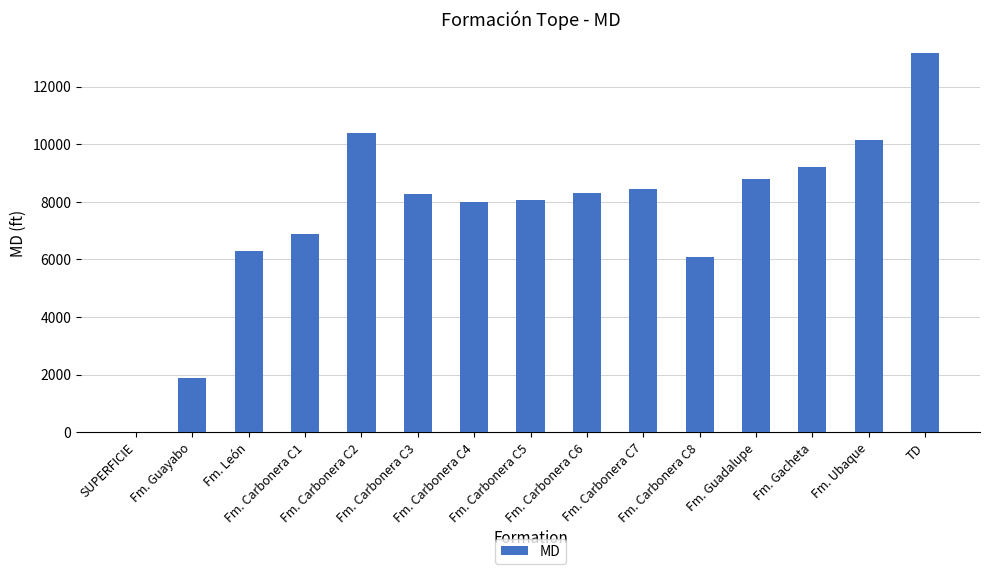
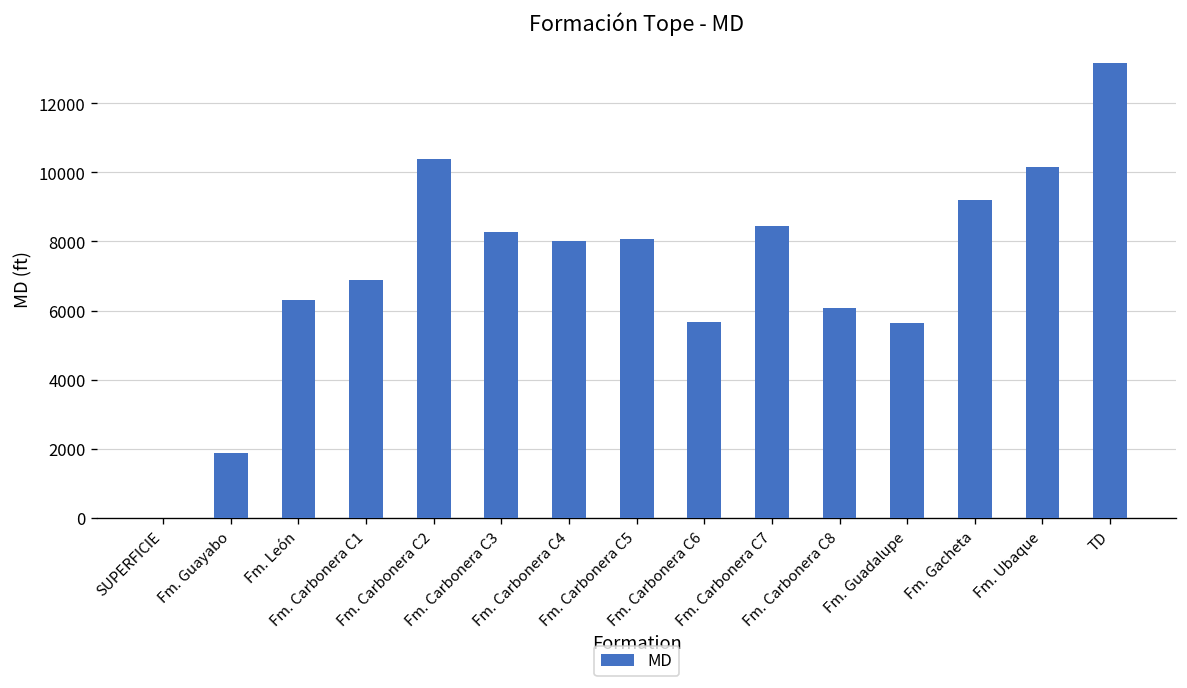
  {
    "SUPERFICIE": 0,
    "Fm. Guayabo": 1900,
    "Fm. León": 6300,
    "Fm. Carbonera C1": 6900,
    "Fm. Carbonera C2": 10400,
    "Fm. Carbonera C3": 8300,
    "Fm. Carbonera C4": 8000,
    "Fm. Carbonera C5": 8100,
-   "Fm. Carbonera C6": 8300,
+   "Fm. Carbonera C6": 5700,
    "Fm. Carbonera C7": 8500,
    "Fm. Carbonera C8": 6100,
-   "Fm. Guadalupe": 8800,
+   "Fm. Guadalupe": 5600,
    "Fm. Gacheta": 9200,
    "Fm. Ubaque": 10200,
    "TD": 13200
  }
